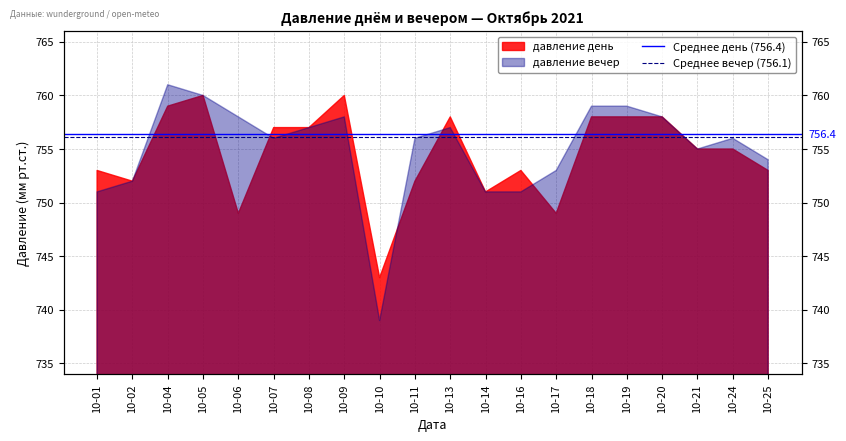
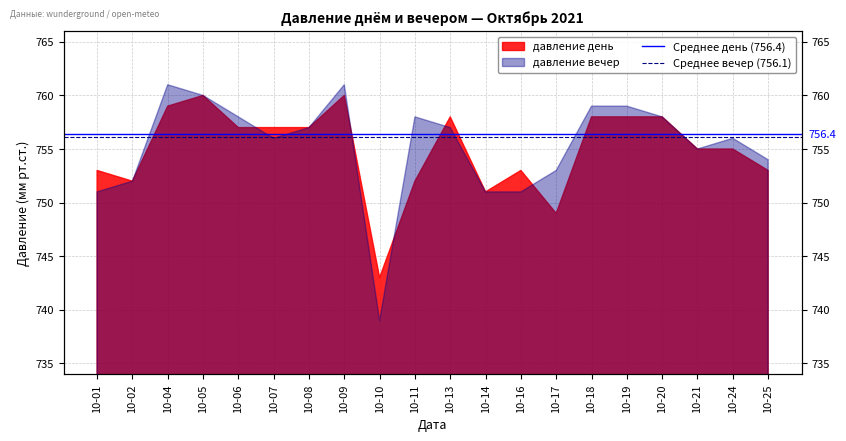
  {
    "давление день": {
      "10-01": 753,
      "10-04": 759,
-     "10-06": 749,
+     "10-06": 757,
      "10-07": 757,
      "10-09": 760,
      "10-10": 743,
      "10-11": 752,
      "10-13": 758,
      "10-16": 753,
      "10-17": 749,
      "10-18": 758,
      "10-19": 758,
      "10-24": 755,
      "10-25": 753
    },
    "давление вечер": {
      "10-01": 751,
      "10-04": 761,
      "10-06": 758,
      "10-07": 756,
-     "10-09": 758,
+     "10-09": 761,
      "10-10": 739,
-     "10-11": 756,
+     "10-11": 758,
      "10-13": 757,
      "10-16": 751,
      "10-17": 753,
      "10-18": 759,
      "10-19": 759,
      "10-24": 756,
      "10-25": 754
    }
  }
